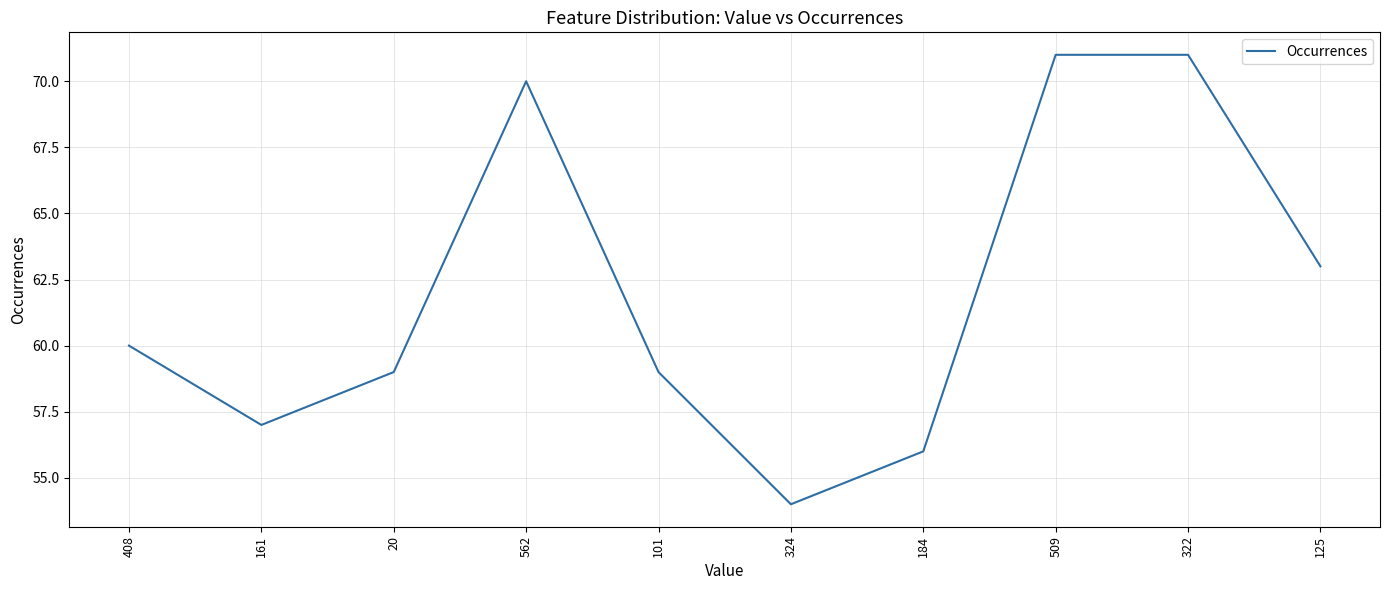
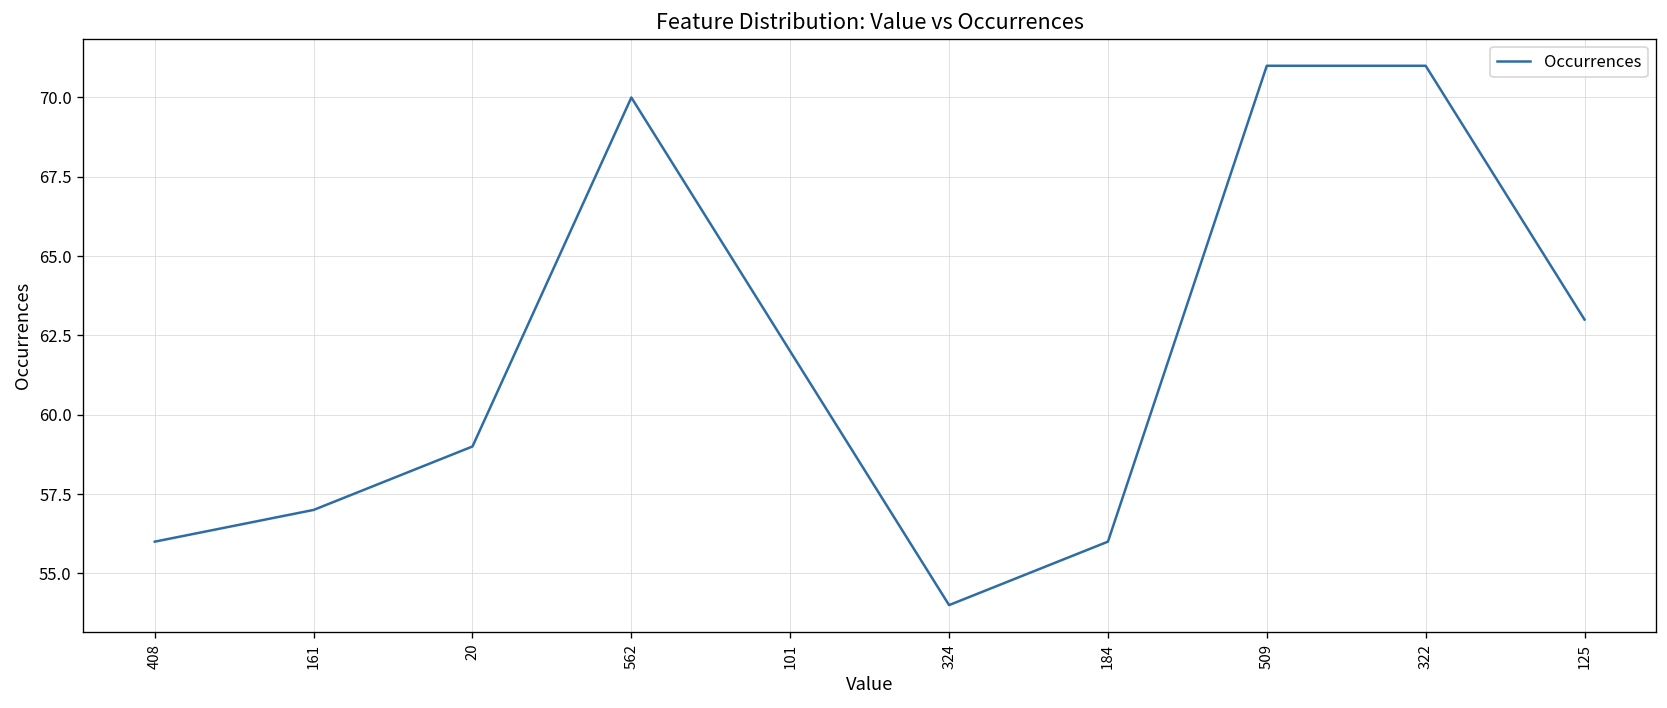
  {
-   "408": 60,
+   "408": 56,
    "161": 57,
    "20": 59,
    "562": 70,
-   "101": 59,
+   "101": 62,
    "324": 54,
    "184": 56,
    "509": 71,
    "322": 71,
    "125": 63
  }
